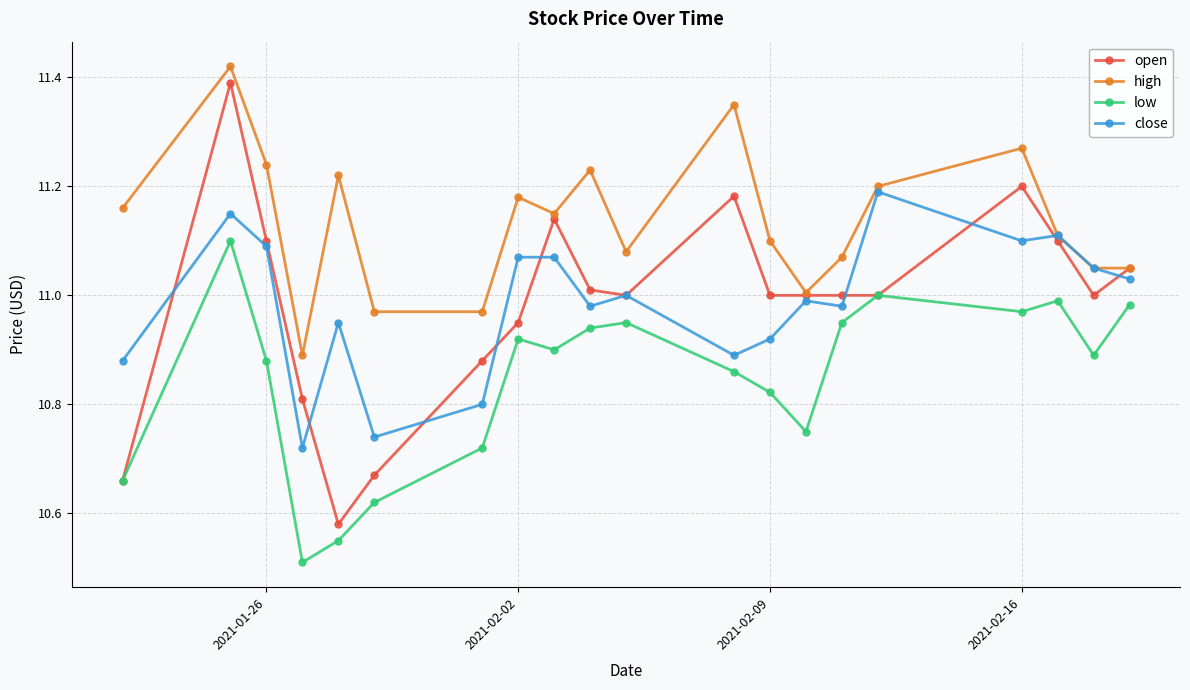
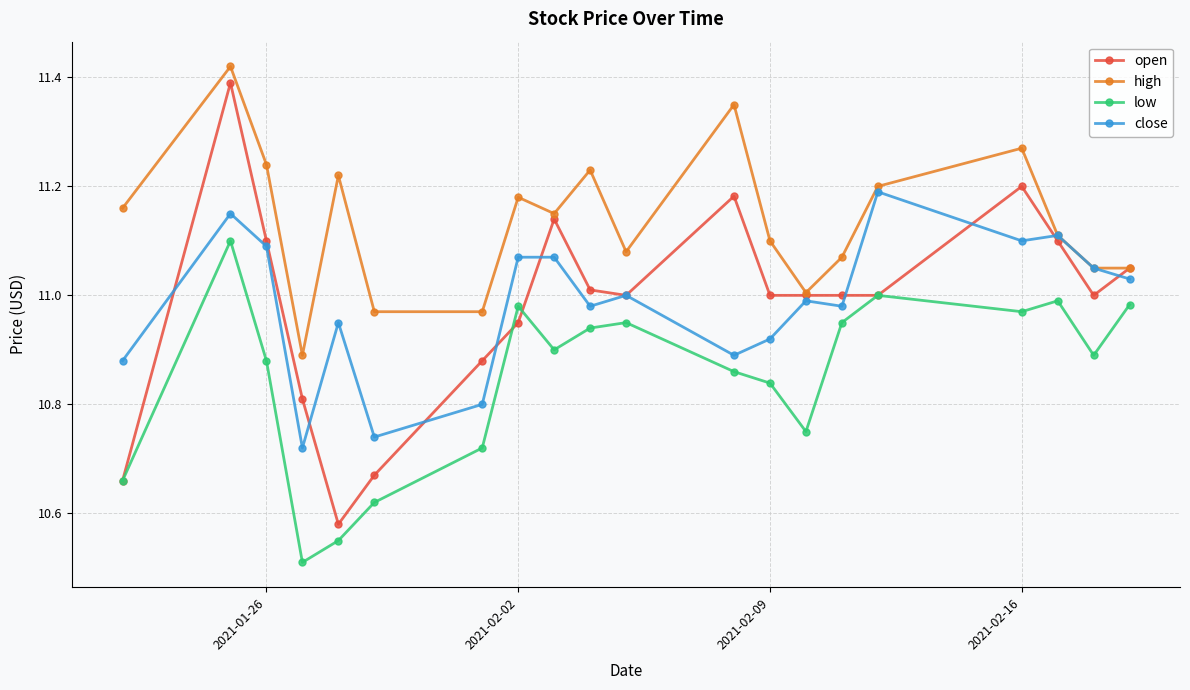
  {
    "low": {
      "2021-01-26": 10.88,
-     "2021-02-02": 10.92,
-     "2021-02-09": 10.82,
+     "2021-02-02": 10.98,
+     "2021-02-09": 10.84,
      "2021-02-16": 10.97
    },
    "close": {
      "2021-01-26": 11.09,
      "2021-02-02": 11.07,
      "2021-02-09": 10.92,
      "2021-02-16": 11.10
    }
  }
